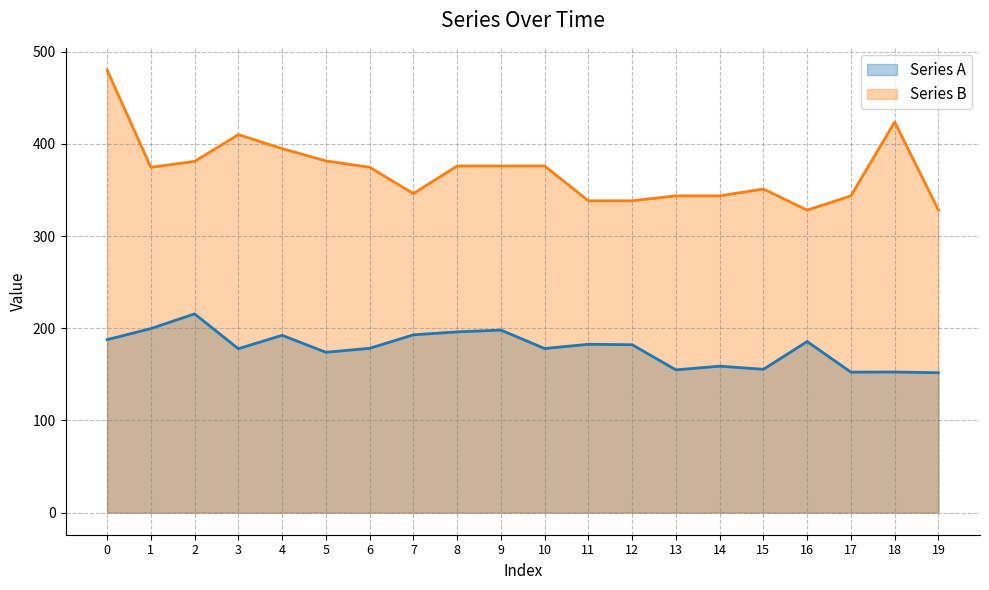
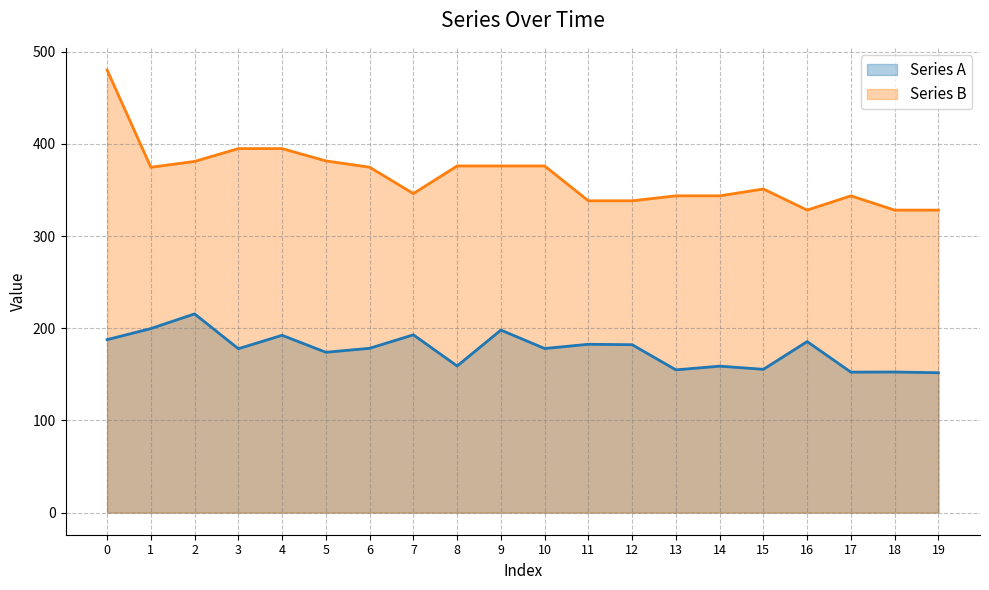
  {
    "Series A": {
      "0": 190,
      "1": 200,
      "2": 220,
      "3": 180,
      "4": 190,
      "5": 170,
      "6": 180,
      "7": 190,
-     "8": 200,
+     "8": 160,
      "9": 200,
      "10": 180,
      "11": 180,
      "12": 180,
      "13": 150,
      "14": 160,
      "15": 160,
      "16": 190,
      "17": 150,
      "18": 150,
      "19": 150
    },
    "Series B": {
      "0": 480,
      "1": 370,
      "2": 380,
-     "3": 410,
+     "3": 390,
      "4": 390,
      "5": 380,
      "6": 370,
      "7": 350,
      "8": 380,
      "9": 380,
      "10": 380,
      "11": 340,
      "12": 340,
      "13": 340,
      "14": 340,
      "15": 350,
      "16": 330,
      "17": 340,
-     "18": 420,
+     "18": 330,
      "19": 330
    }
  }
